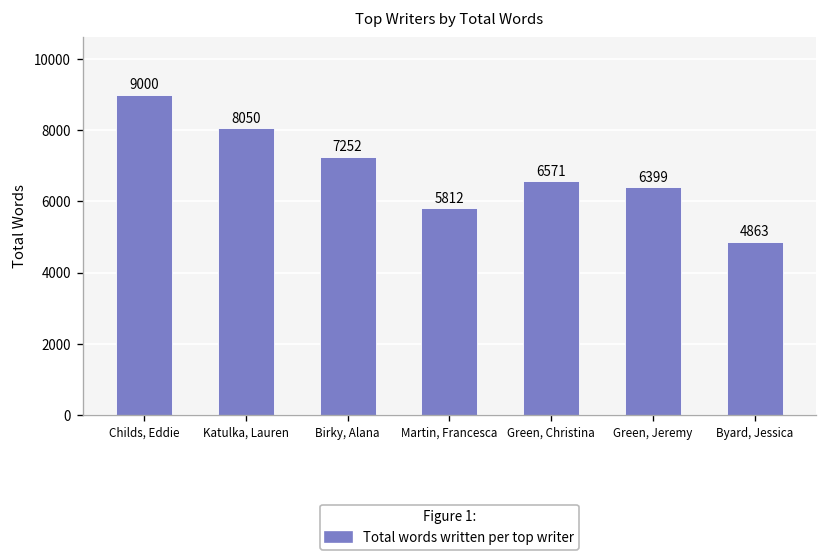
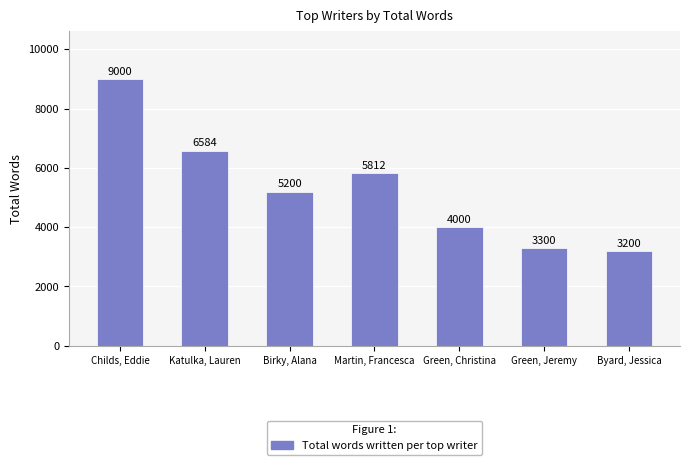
  {
    "Childs, Eddie": 9000,
-   "Katulka, Lauren": 8050,
-   "Birky, Alana": 7252,
+   "Katulka, Lauren": 6584,
+   "Birky, Alana": 5200,
    "Martin, Francesca": 5812,
-   "Green, Christina": 6571,
-   "Green, Jeremy": 6399,
-   "Byard, Jessica": 4863
+   "Green, Christina": 4000,
+   "Green, Jeremy": 3300,
+   "Byard, Jessica": 3200
  }
